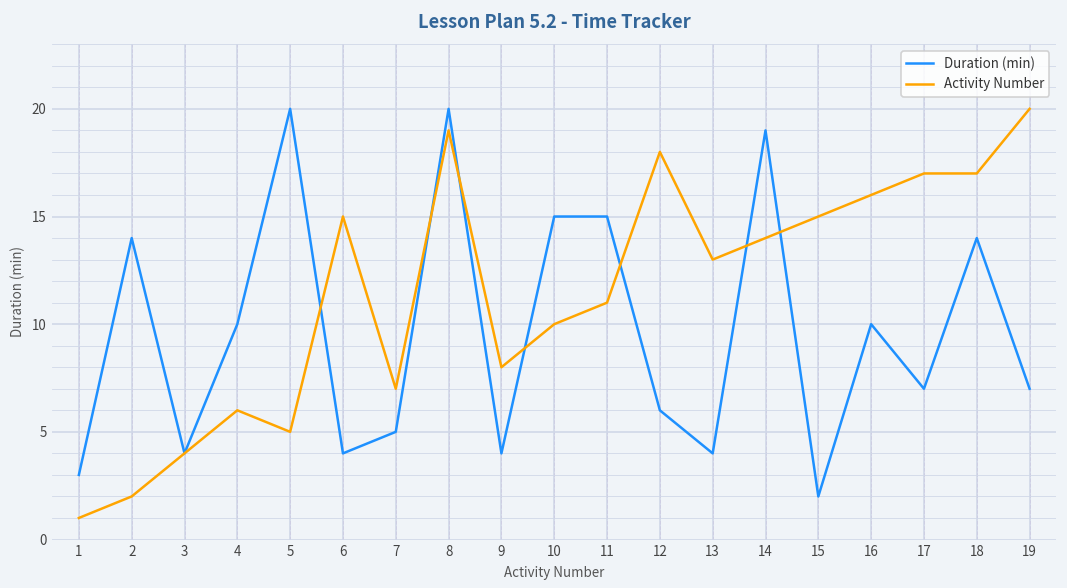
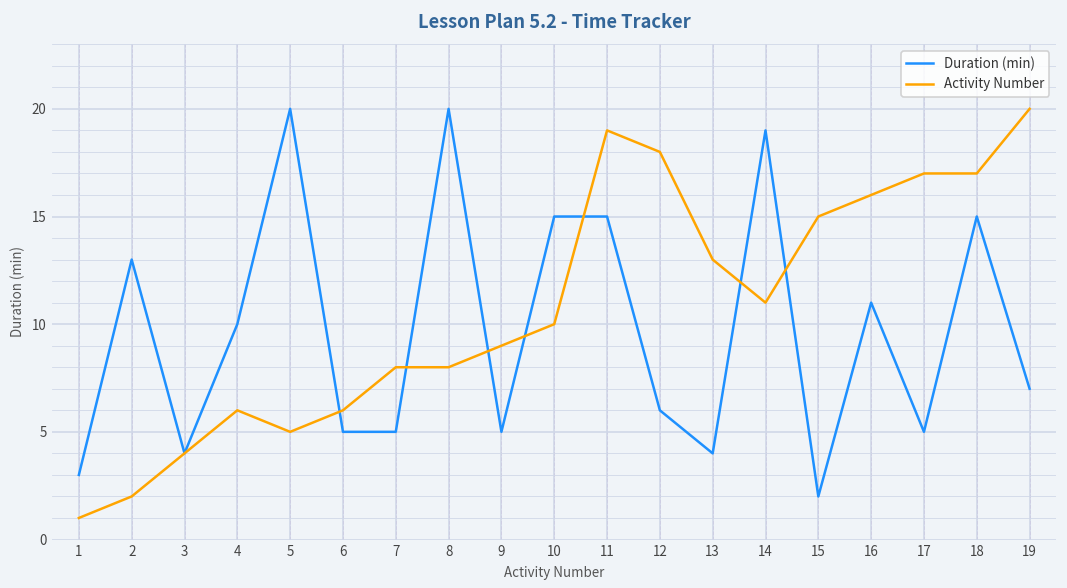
  {
    "Duration (min)": {
      "1": 3,
-     "2": 14,
+     "2": 13,
      "4": 10,
      "5": 20,
-     "6": 4,
+     "6": 5,
      "7": 5,
      "8": 20,
-     "9": 4,
+     "9": 5,
      "10": 15,
      "11": 15,
      "12": 6,
      "13": 4,
      "14": 19,
      "15": 2,
-     "16": 10,
-     "17": 7,
-     "18": 14,
+     "16": 11,
+     "17": 5,
+     "18": 15,
      "19": 7
    },
    "Activity Number": {
      "1": 1,
      "2": 2,
      "4": 6,
      "5": 5,
-     "6": 15,
-     "7": 7,
-     "8": 19,
-     "9": 8,
+     "6": 6,
+     "7": 8,
+     "8": 8,
+     "9": 9,
      "10": 10,
-     "11": 11,
+     "11": 19,
      "12": 18,
      "13": 13,
-     "14": 14,
+     "14": 11,
      "15": 15,
      "16": 16,
      "17": 17,
      "18": 17,
      "19": 20
    }
  }
